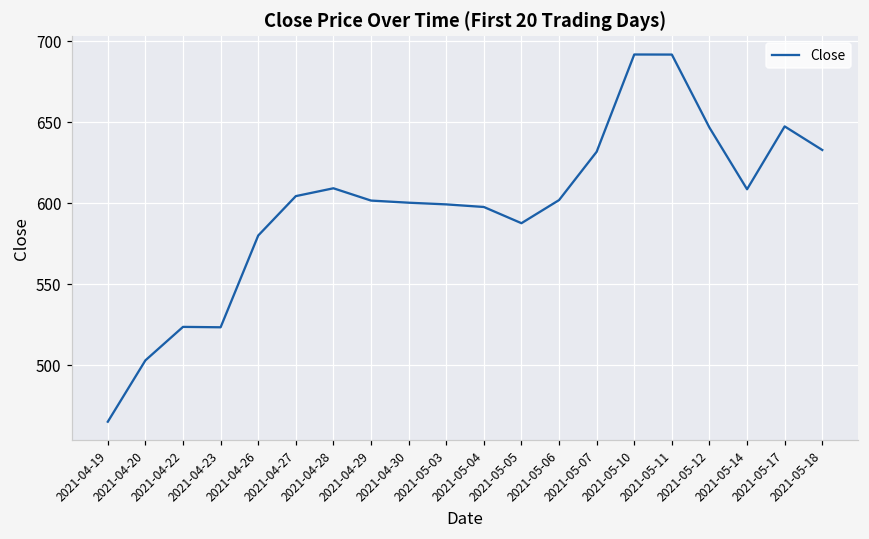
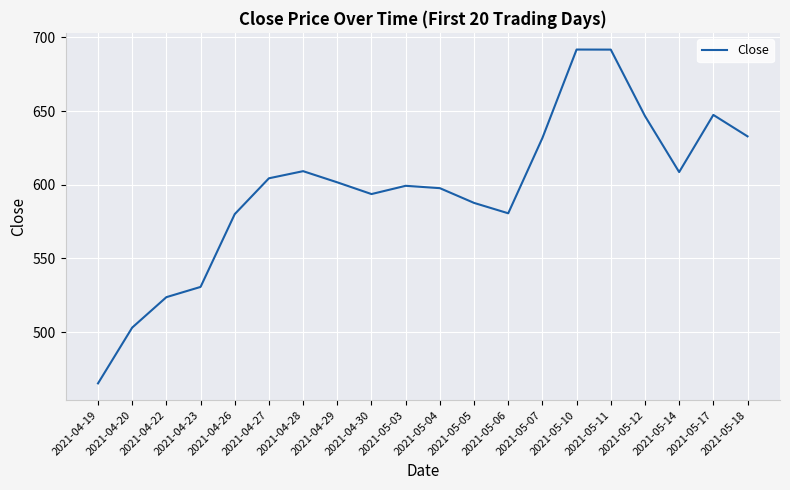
  {
    "2021-04-19": 465,
    "2021-04-20": 503,
    "2021-04-22": 524,
-   "2021-04-23": 523,
+   "2021-04-23": 531,
    "2021-04-26": 580,
    "2021-04-27": 604,
    "2021-04-28": 609,
    "2021-04-29": 602,
-   "2021-04-30": 600,
+   "2021-04-30": 594,
    "2021-05-03": 599,
    "2021-05-04": 598,
    "2021-05-05": 588,
-   "2021-05-06": 602,
+   "2021-05-06": 581,
    "2021-05-07": 632,
    "2021-05-10": 692,
    "2021-05-11": 692,
    "2021-05-12": 647,
    "2021-05-14": 609,
    "2021-05-17": 647,
    "2021-05-18": 633
  }
